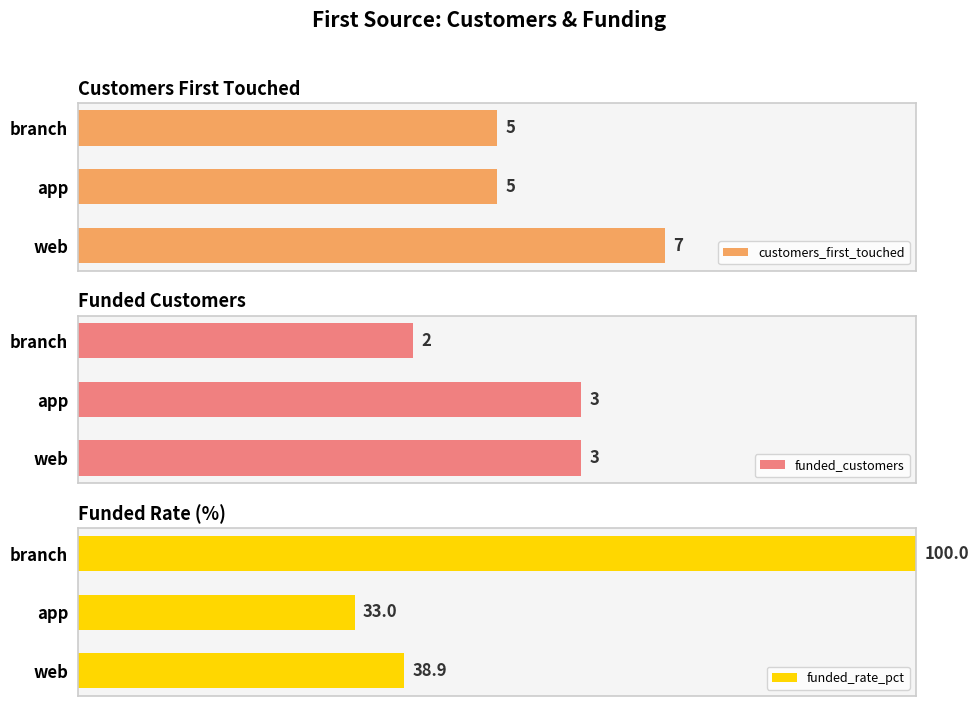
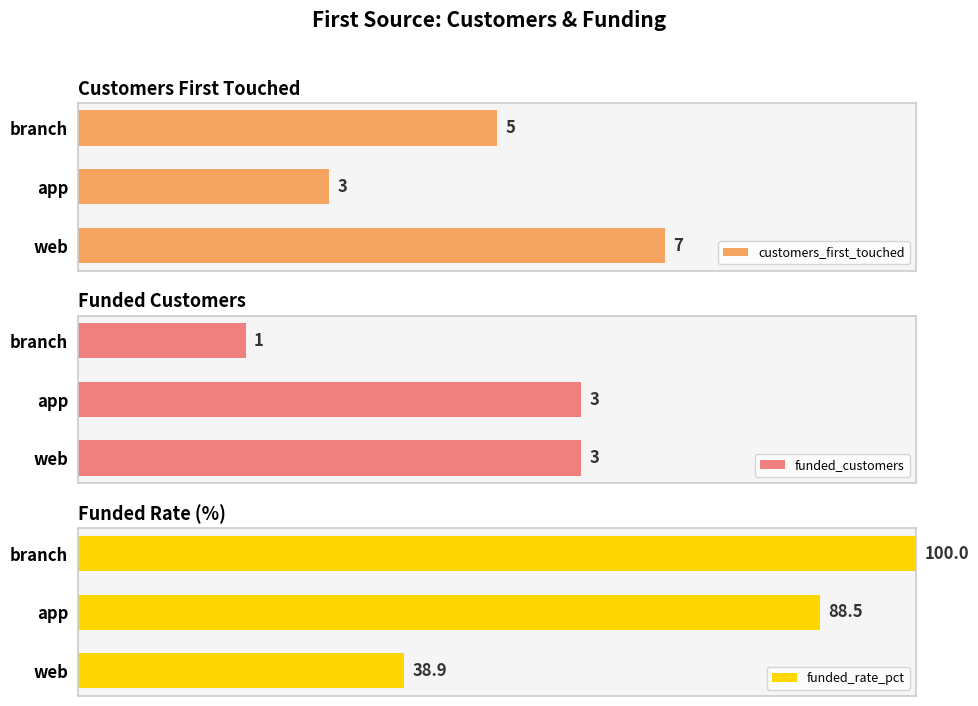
  {
    "Customers First Touched": {
      "branch": 5,
-     "app": 5,
+     "app": 3,
      "web": 7
    },
    "Funded Customers": {
-     "branch": 2,
+     "branch": 1,
      "app": 3,
      "web": 3
    },
    "Funded Rate (%)": {
      "branch": 100.0,
-     "app": 33.0,
+     "app": 88.5,
      "web": 38.9
    }
  }
